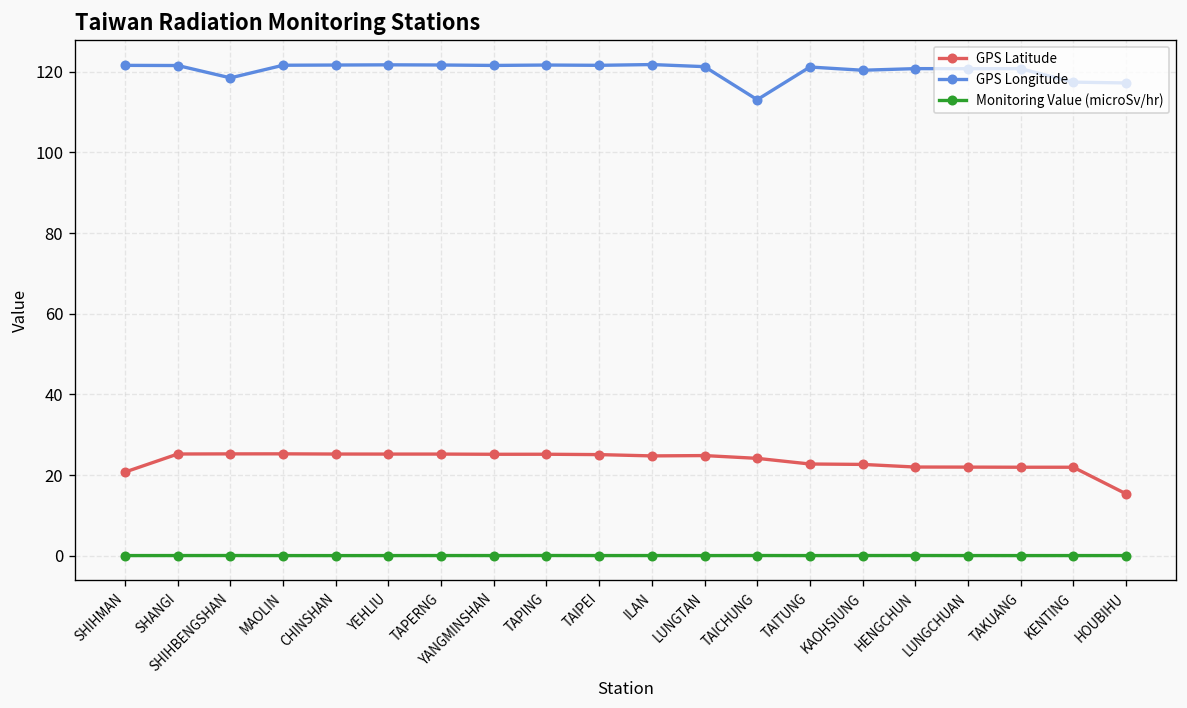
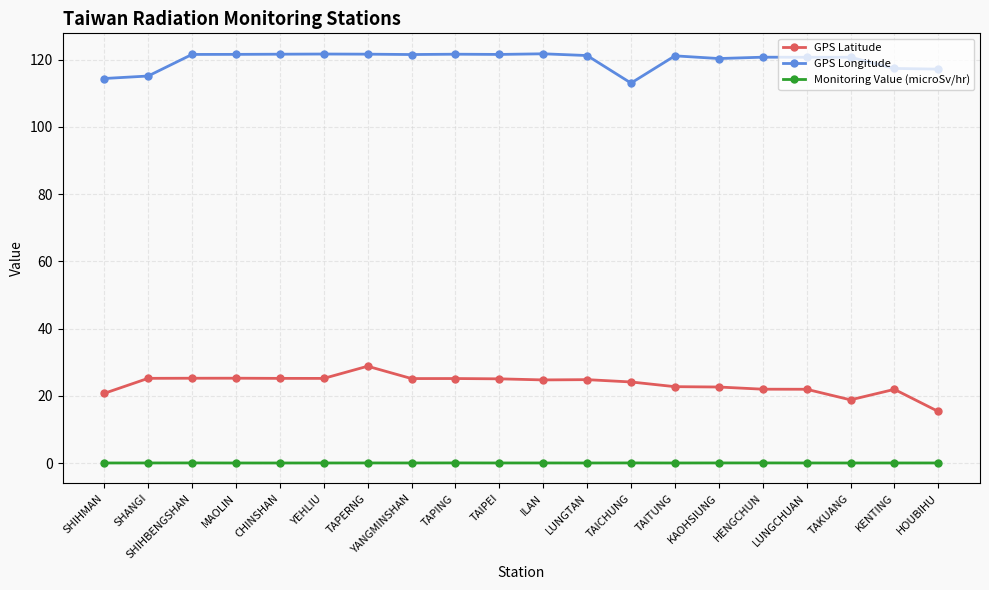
  {
    "GPS Latitude": {
      "SHIHMAN": 21,
      "SHANGI": 25,
      "SHIHBENGSHAN": 25,
      "MAOLIN": 25,
      "CHINSHAN": 25,
      "YEHLIU": 25,
-     "TAPERNG": 25,
+     "TAPERNG": 29,
      "YANGMINSHAN": 25,
      "TAPING": 25,
      "TAIPEI": 25,
      "ILAN": 25,
      "LUNGTAN": 25,
      "TAICHUNG": 24,
      "TAITUNG": 23,
      "KAOHSIUNG": 23,
      "HENGCHUN": 22,
      "LUNGCHUAN": 22,
-     "TAKUANG": 22,
+     "TAKUANG": 19,
      "KENTING": 22,
      "HOUBIHU": 15
    },
    "GPS Longitude": {
-     "SHIHMAN": 122,
-     "SHANGI": 122,
-     "SHIHBENGSHAN": 118,
+     "SHIHMAN": 114,
+     "SHANGI": 115,
+     "SHIHBENGSHAN": 122,
      "MAOLIN": 122,
      "CHINSHAN": 122,
      "YEHLIU": 122,
      "TAPERNG": 122,
      "YANGMINSHAN": 122,
      "TAPING": 122,
      "TAIPEI": 122,
      "ILAN": 122,
      "LUNGTAN": 121,
      "TAICHUNG": 113,
      "TAITUNG": 121,
      "KAOHSIUNG": 120,
      "HENGCHUN": 121
    },
    "Monitoring Value (microSv/hr)": {
      "SHIHMAN": 0,
      "SHANGI": 0,
      "SHIHBENGSHAN": 0,
      "MAOLIN": 0,
      "CHINSHAN": 0,
      "YEHLIU": 0,
      "TAPERNG": 0,
      "YANGMINSHAN": 0,
      "TAPING": 0,
      "TAIPEI": 0,
      "ILAN": 0,
      "LUNGTAN": 0,
      "TAICHUNG": 0,
      "TAITUNG": 0,
      "KAOHSIUNG": 0,
      "HENGCHUN": 0,
      "LUNGCHUAN": 0,
      "TAKUANG": 0,
      "KENTING": 0,
      "HOUBIHU": 0
    }
  }
